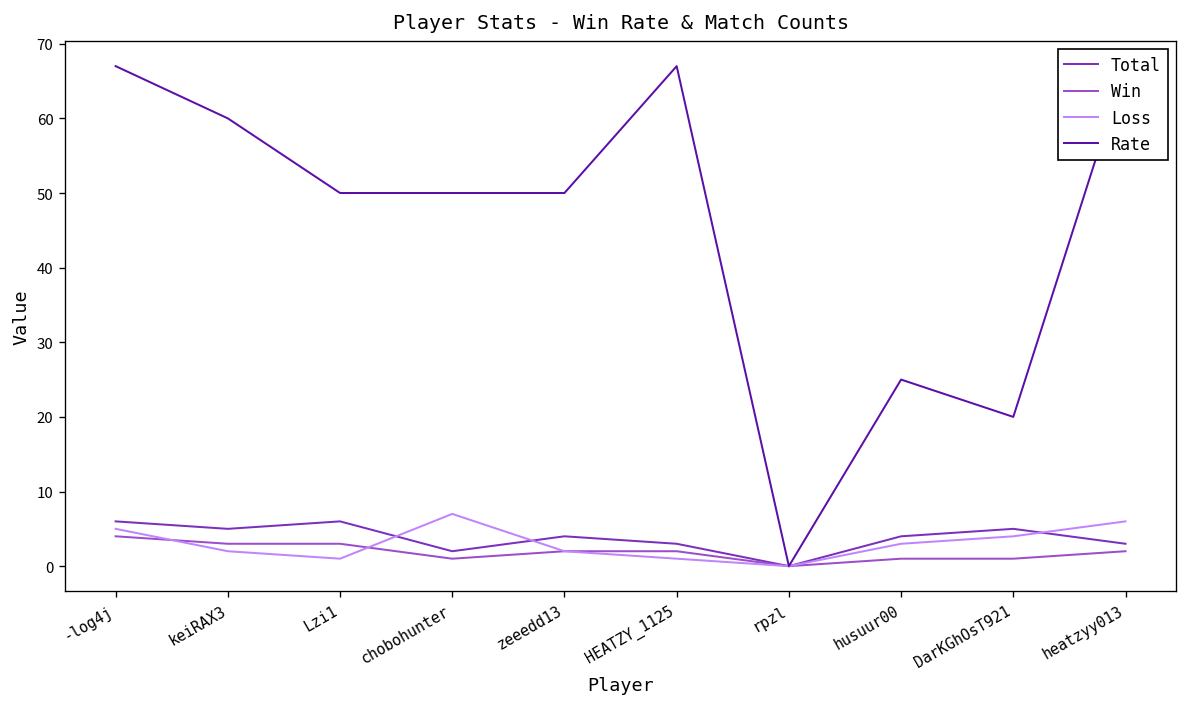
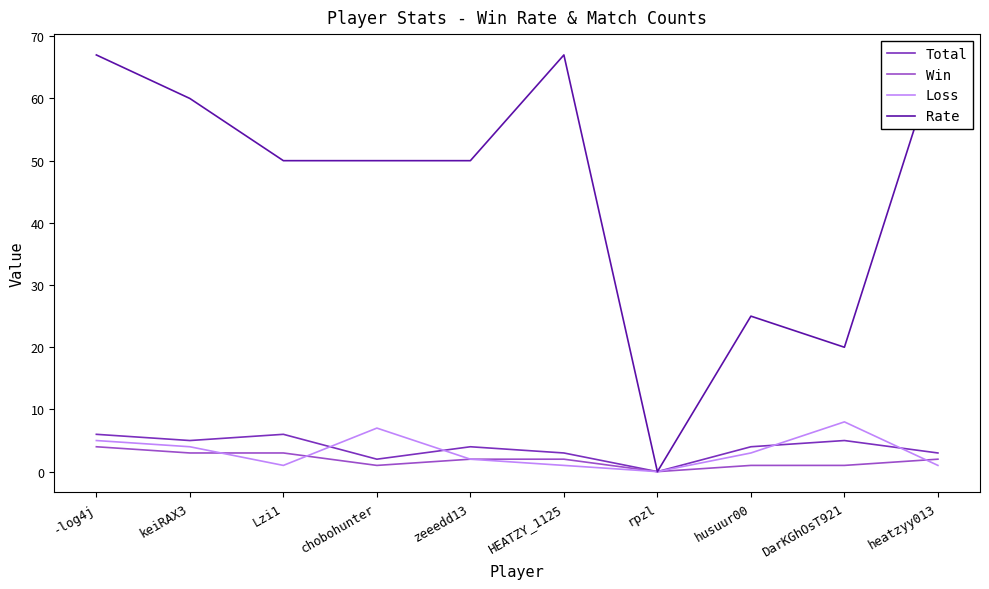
  {
    "Loss": {
      "-log4j": 5,
-     "keiRAX3": 2,
+     "keiRAX3": 4,
      "Lzi1": 1,
      "chobohunter": 7,
      "HEATZY_1125": 1,
      "husuur00": 3,
-     "DarKGhOsT921": 4,
-     "heatzyy013": 6
+     "DarKGhOsT921": 8,
+     "heatzyy013": 1
    }
  }
